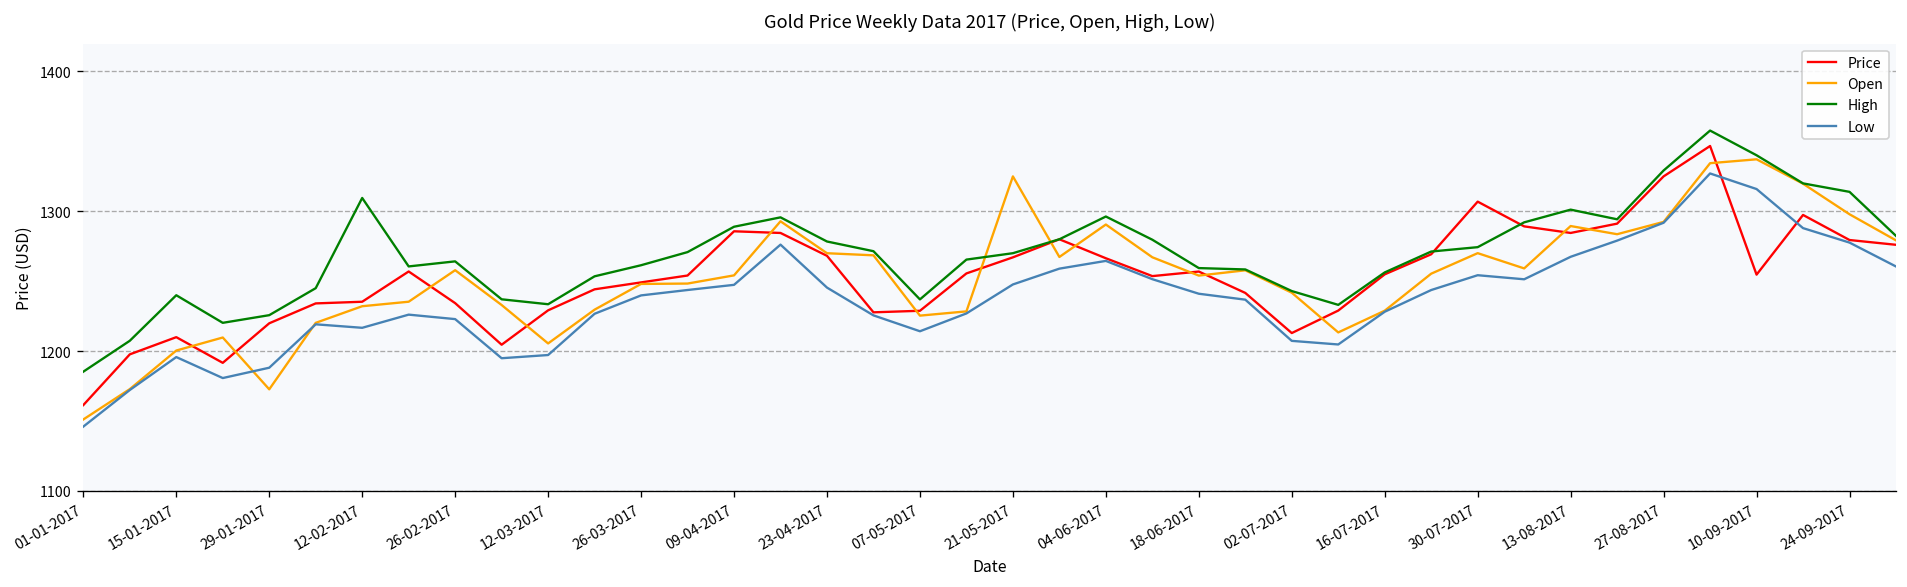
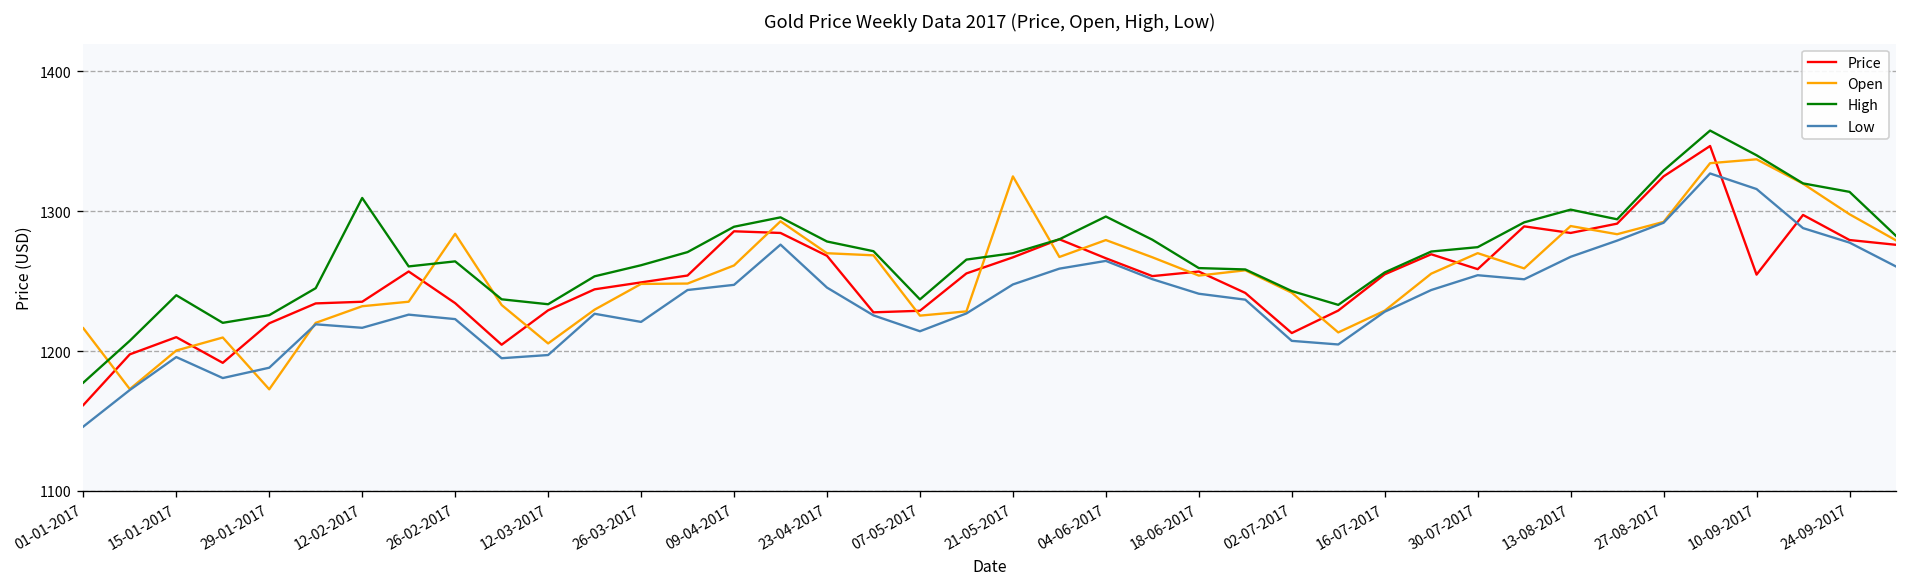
  {
    "Price": {
      "01-01-2017": 1161,
      "15-01-2017": 1210,
      "29-01-2017": 1220,
      "12-02-2017": 1235,
      "26-02-2017": 1234,
      "12-03-2017": 1229,
      "09-04-2017": 1286,
      "07-05-2017": 1229,
      "21-05-2017": 1267,
      "18-06-2017": 1257,
      "02-07-2017": 1213,
-     "30-07-2017": 1307,
+     "30-07-2017": 1259,
      "13-08-2017": 1285,
      "27-08-2017": 1325,
      "10-09-2017": 1255
    },
    "Open": {
-     "01-01-2017": 1151,
+     "01-01-2017": 1216,
      "15-01-2017": 1200,
      "29-01-2017": 1173,
      "12-02-2017": 1232,
-     "26-02-2017": 1258,
+     "26-02-2017": 1284,
      "12-03-2017": 1205,
-     "09-04-2017": 1254,
+     "09-04-2017": 1261,
      "07-05-2017": 1225,
      "21-05-2017": 1325,
-     "04-06-2017": 1291,
+     "04-06-2017": 1279,
      "18-06-2017": 1254,
      "30-07-2017": 1270,
      "13-08-2017": 1289,
      "10-09-2017": 1337,
      "24-09-2017": 1298
    },
    "High": {
-     "01-01-2017": 1185,
+     "01-01-2017": 1177,
      "15-01-2017": 1240,
      "29-01-2017": 1226,
      "12-02-2017": 1310,
      "26-02-2017": 1264,
      "12-03-2017": 1234,
      "26-03-2017": 1261,
      "09-04-2017": 1289,
      "23-04-2017": 1278,
      "07-05-2017": 1237,
      "21-05-2017": 1270,
      "04-06-2017": 1296,
      "18-06-2017": 1259,
      "30-07-2017": 1274,
      "13-08-2017": 1301,
      "27-08-2017": 1329,
      "10-09-2017": 1340,
      "24-09-2017": 1314
    },
    "Low": {
      "01-01-2017": 1146,
      "15-01-2017": 1196,
      "29-01-2017": 1188,
      "12-02-2017": 1217,
      "26-02-2017": 1223,
      "12-03-2017": 1197,
-     "26-03-2017": 1240,
+     "26-03-2017": 1221,
      "09-04-2017": 1247,
      "23-04-2017": 1245,
      "07-05-2017": 1214,
      "21-05-2017": 1248,
      "18-06-2017": 1241,
      "02-07-2017": 1207,
      "30-07-2017": 1254,
      "13-08-2017": 1267,
      "10-09-2017": 1316
    }
  }
